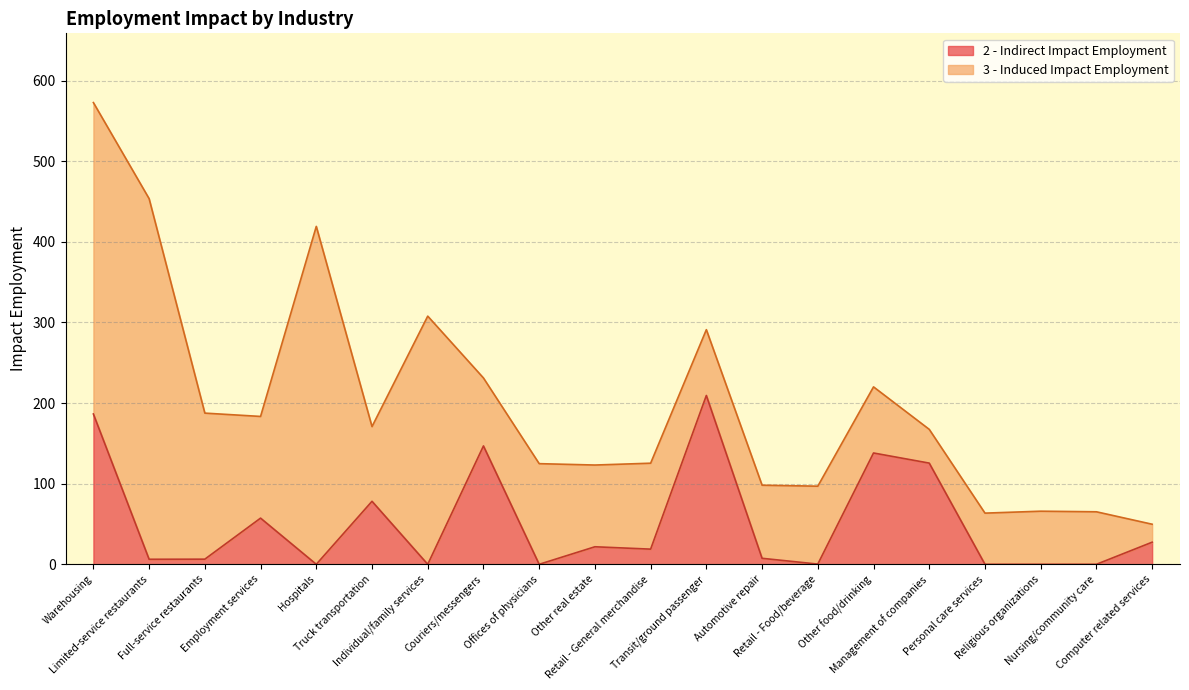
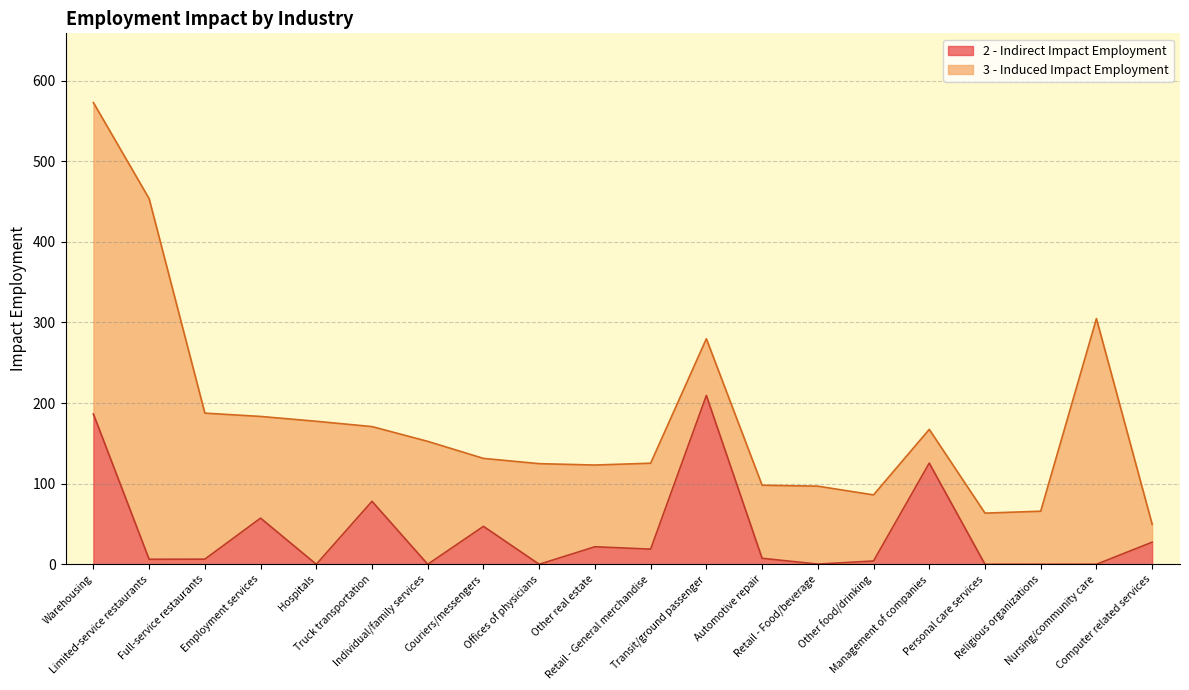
  {
    "2 - Indirect Impact Employment": {
      "Warehousing": 190,
      "Limited-service restaurants": 10,
      "Full-service restaurants": 10,
      "Employment services": 60,
      "Hospitals": 0,
      "Truck transportation": 80,
      "Individual/family services": 0,
-     "Couriers/messengers": 150,
+     "Couriers/messengers": 50,
      "Offices of physicians": 0,
      "Other real estate": 20,
      "Retail - General merchandise": 20,
      "Transit/ground passenger": 210,
      "Automotive repair": 10,
      "Retail - Food/beverage": 0,
-     "Other food/drinking": 140,
+     "Other food/drinking": 0,
      "Management of companies": 130,
      "Personal care services": 0,
      "Religious organizations": 0,
      "Nursing/community care": 0,
      "Computer related services": 30
    },
    "3 - Induced Impact Employment": {
      "Warehousing": 390,
      "Limited-service restaurants": 450,
      "Full-service restaurants": 180,
      "Employment services": 130,
-     "Hospitals": 420,
+     "Hospitals": 180,
      "Truck transportation": 90,
-     "Individual/family services": 310,
+     "Individual/family services": 150,
      "Couriers/messengers": 80,
      "Offices of physicians": 120,
      "Other real estate": 100,
      "Retail - General merchandise": 110,
-     "Transit/ground passenger": 80,
+     "Transit/ground passenger": 70,
      "Automotive repair": 90,
      "Retail - Food/beverage": 100,
      "Other food/drinking": 80,
      "Management of companies": 40,
      "Personal care services": 60,
      "Religious organizations": 70,
-     "Nursing/community care": 70,
+     "Nursing/community care": 300,
      "Computer related services": 20
    }
  }
